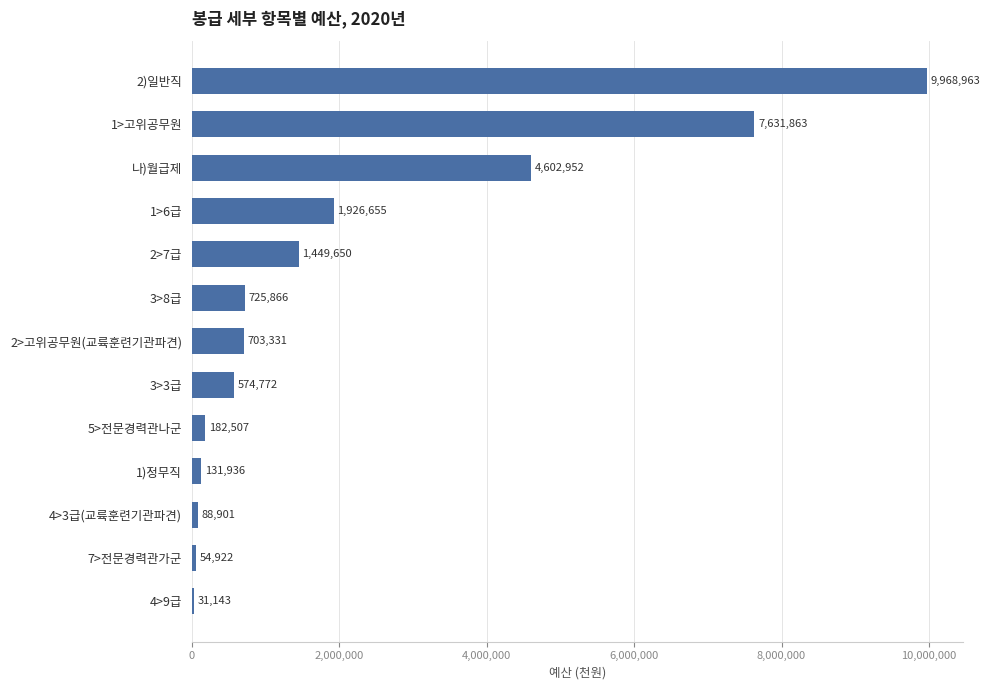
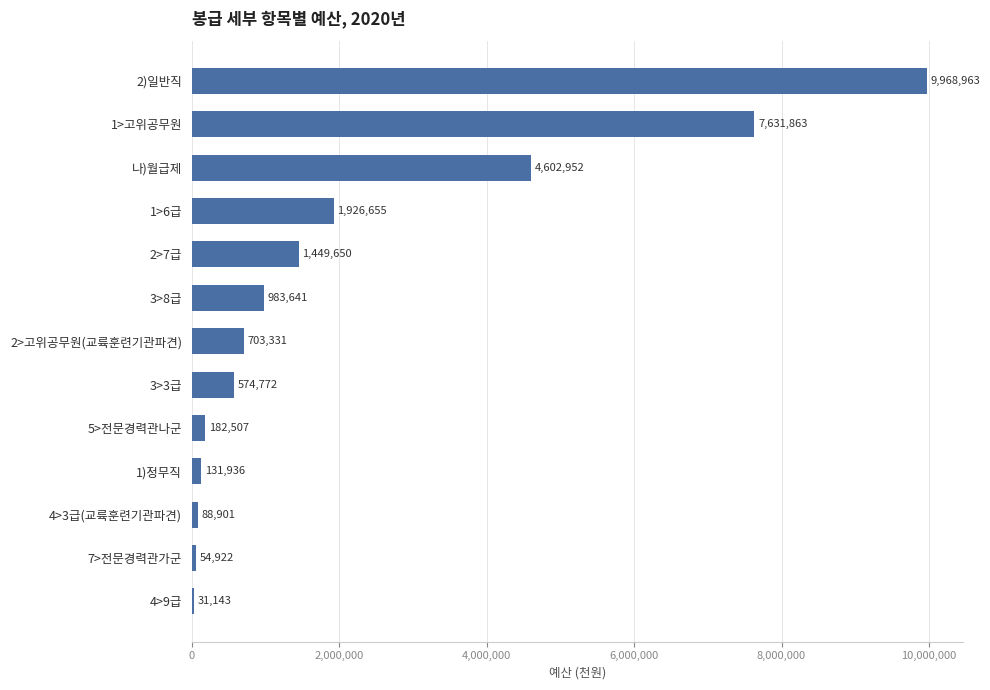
  {
    "2)일반직": "9,968,963",
    "1>고위공무원": "7,631,863",
    "나)월급제": "4,602,952",
    "1>6급": "1,926,655",
    "2>7급": "1,449,650",
-   "3>8급": "725,866",
+   "3>8급": "983,641",
    "2>고위공무원(교륙훈련기관파견)": "703,331",
    "3>3급": "574,772",
    "5>전문경력관나군": "182,507",
    "1)정무직": "131,936",
    "4>3급(교륙훈련기관파견)": "88,901",
    "7>전문경력관가군": "54,922",
    "4>9급": "31,143"
  }
